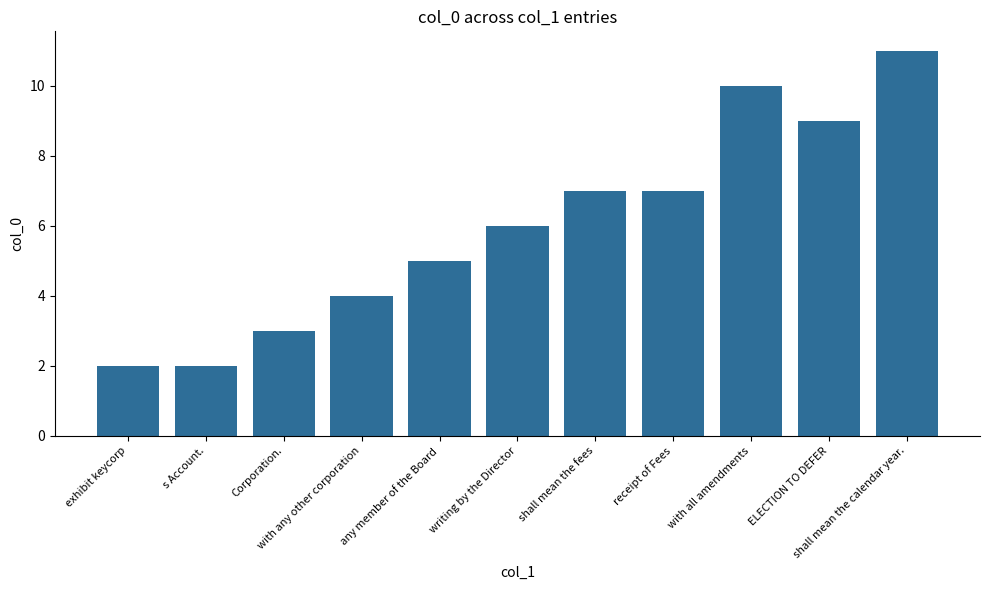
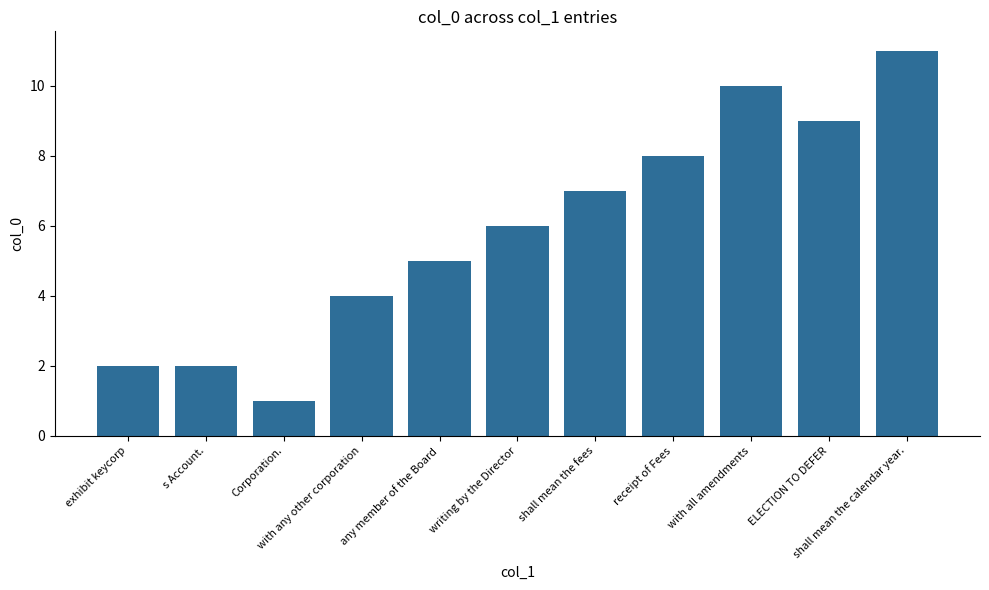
  {
    "exhibit keycorp": 2,
    "s Account.": 2,
-   "Corporation.": 3,
+   "Corporation.": 1,
    "with any other corporation": 4,
    "any member of the Board": 5,
    "writing by the Director": 6,
    "shall mean the fees": 7,
-   "receipt of Fees": 7,
+   "receipt of Fees": 8,
    "with all amendments": 10,
    "ELECTION TO DEFER": 9,
    "shall mean the calendar year.": 11
  }
